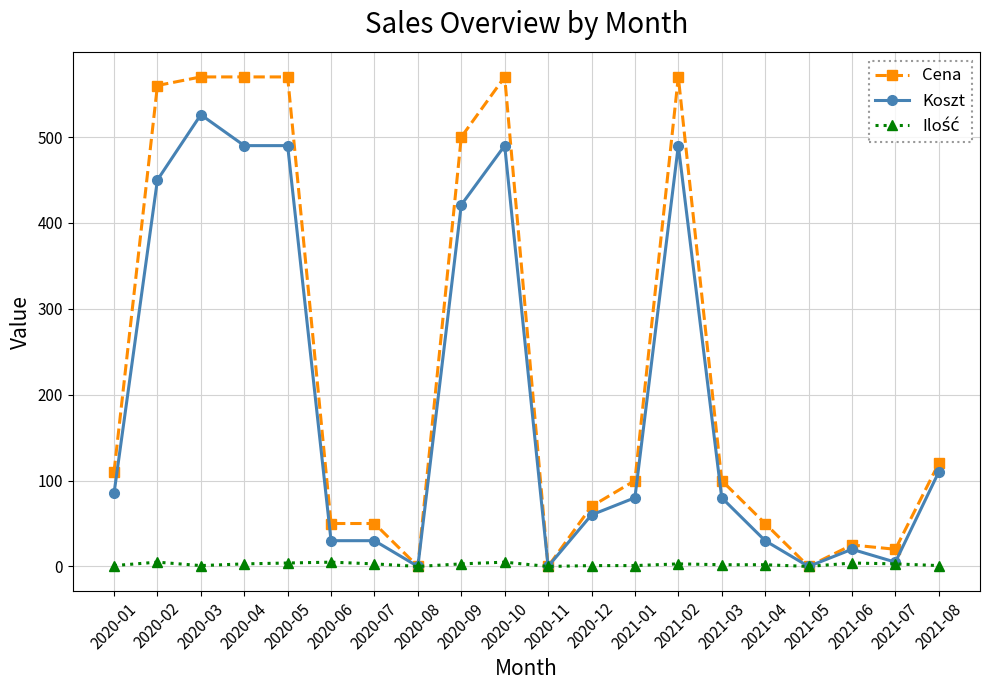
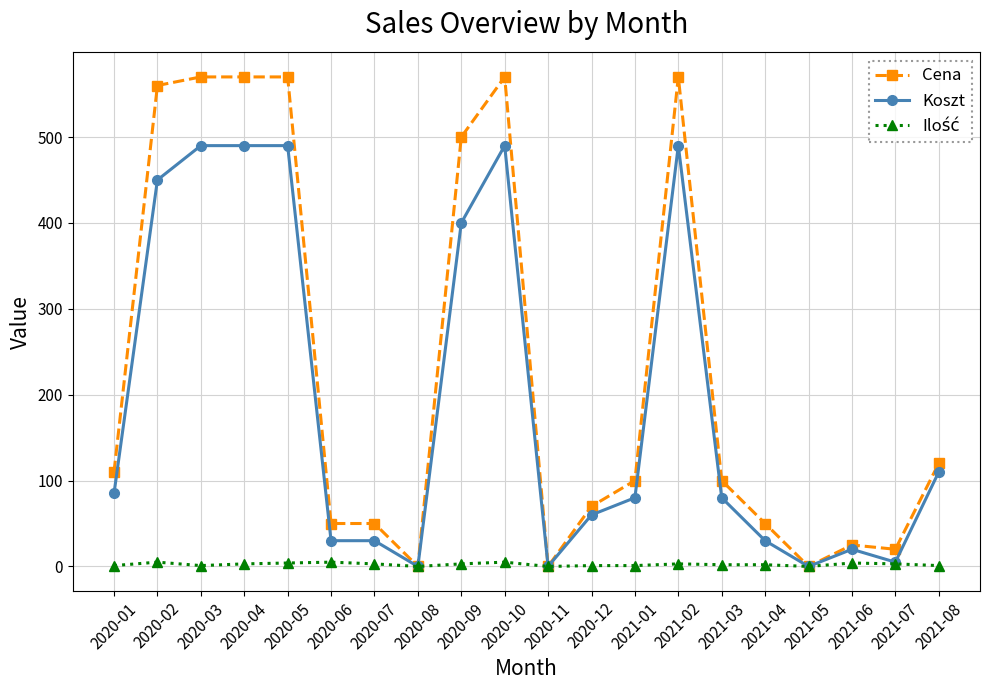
  {
    "Cena": {
      "2020-01": 110,
      "2020-02": 560,
      "2020-03": 570,
      "2020-04": 570,
      "2020-05": 570,
      "2020-06": 50,
      "2020-07": 50,
      "2020-09": 500,
      "2020-10": 570,
      "2020-12": 70,
      "2021-01": 100,
      "2021-02": 570,
      "2021-03": 100,
      "2021-04": 50,
      "2021-06": 30,
      "2021-07": 20,
      "2021-08": 120
    },
    "Koszt": {
      "2020-01": 90,
      "2020-02": 450,
-     "2020-03": 530,
+     "2020-03": 490,
      "2020-04": 490,
      "2020-05": 490,
      "2020-06": 30,
      "2020-07": 30,
-     "2020-09": 420,
+     "2020-09": 400,
      "2020-10": 490,
      "2020-12": 60,
      "2021-01": 80,
      "2021-02": 490,
      "2021-03": 80,
      "2021-04": 30,
      "2021-06": 20,
      "2021-08": 110
    },
    "Ilość": {
      "2020-01": 0,
      "2020-02": 10,
      "2020-03": 0,
      "2020-04": 0,
      "2020-05": 0,
      "2020-06": 10,
      "2020-07": 0,
      "2020-09": 0,
      "2020-10": 10,
      "2020-12": 0,
      "2021-01": 0,
      "2021-02": 0,
      "2021-03": 0,
      "2021-04": 0,
      "2021-06": 0,
      "2021-08": 0
    }
  }
